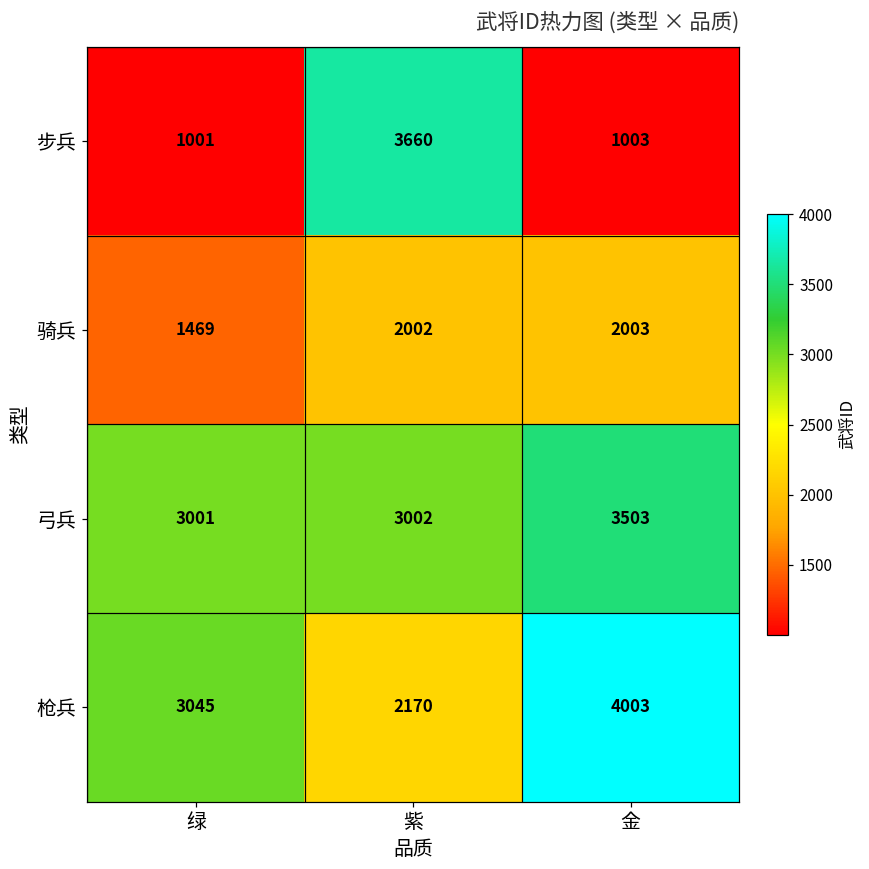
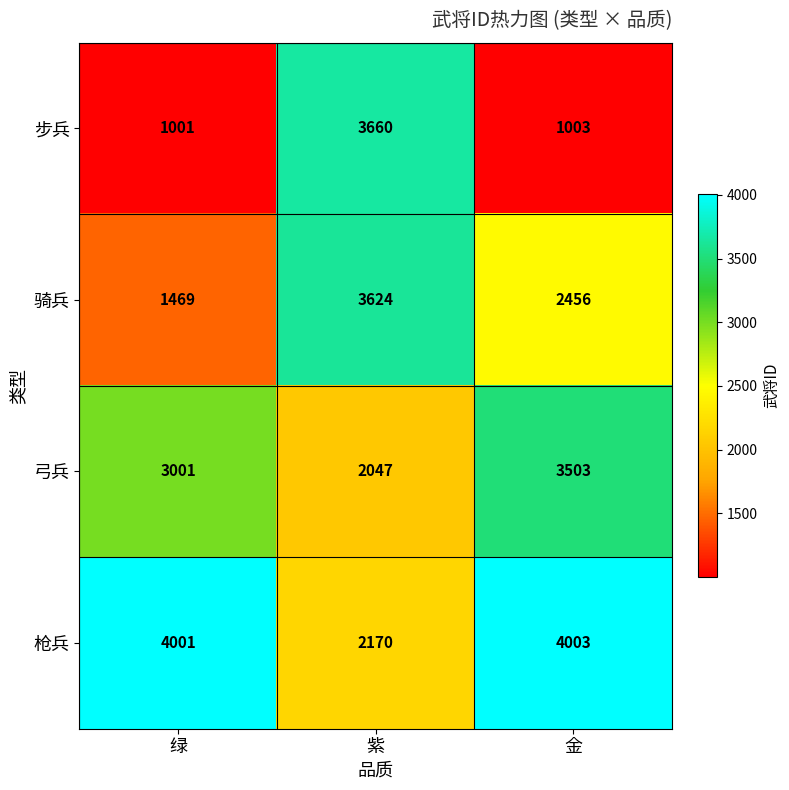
  {
    "步兵": {
      "绿": 1001,
      "紫": 3660,
      "金": 1003
    },
    "骑兵": {
      "绿": 1469,
-     "紫": 2002,
-     "金": 2003
+     "紫": 3624,
+     "金": 2456
    },
    "弓兵": {
      "绿": 3001,
-     "紫": 3002,
+     "紫": 2047,
      "金": 3503
    },
    "枪兵": {
-     "绿": 3045,
+     "绿": 4001,
      "紫": 2170,
      "金": 4003
    }
  }
